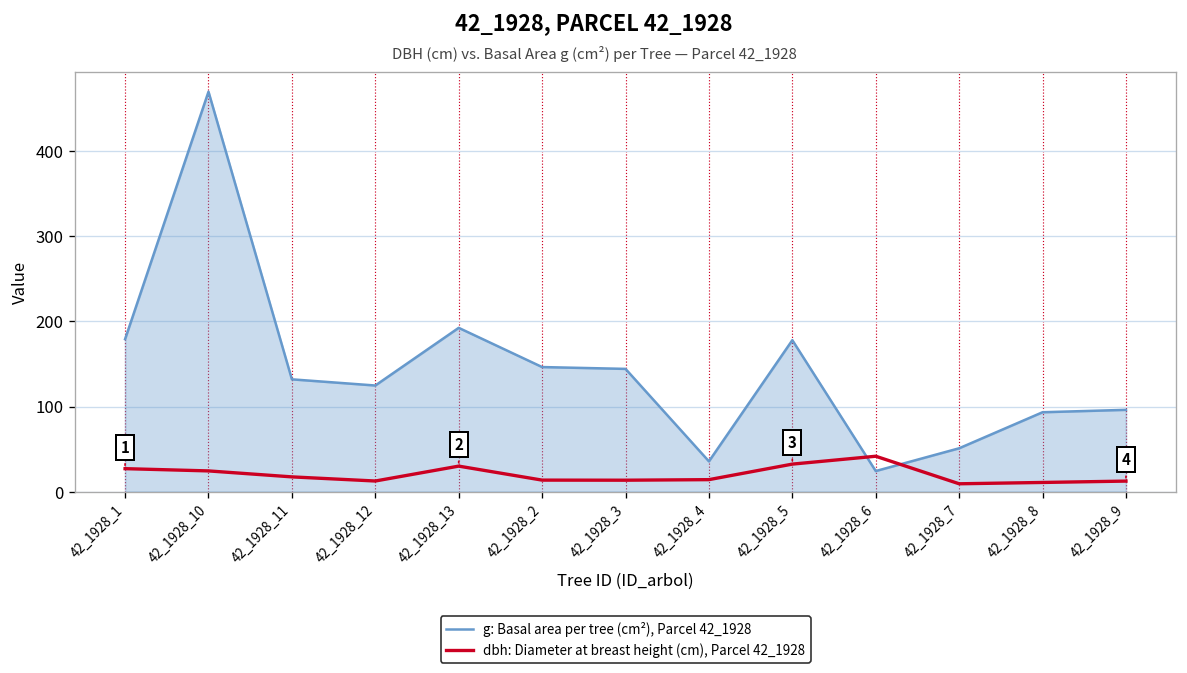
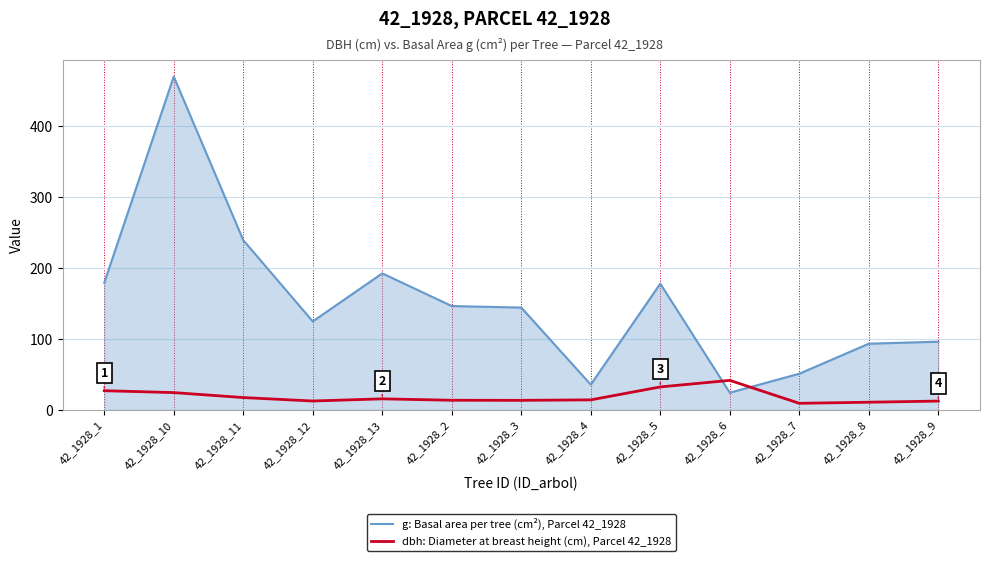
  {
    "g: Basal area per tree (cm²), Parcel 42_1928": {
      "42_1928_1": 180,
      "42_1928_10": 470,
-     "42_1928_11": 130,
+     "42_1928_11": 240,
      "42_1928_12": 120,
      "42_1928_13": 190,
      "42_1928_2": 150,
      "42_1928_3": 140,
      "42_1928_4": 40,
      "42_1928_5": 180,
      "42_1928_6": 20,
      "42_1928_7": 50,
      "42_1928_8": 90,
      "42_1928_9": 100
    },
    "dbh: Diameter at breast height (cm), Parcel 42_1928": {
      "42_1928_10": 20,
      "42_1928_11": 20,
      "42_1928_12": 10,
-     "42_1928_13": 30,
+     "42_1928_13": 20,
      "42_1928_2": 10,
      "42_1928_3": 10,
      "42_1928_4": 10,
      "42_1928_6": 40,
      "42_1928_7": 10,
      "42_1928_8": 10
    }
  }
